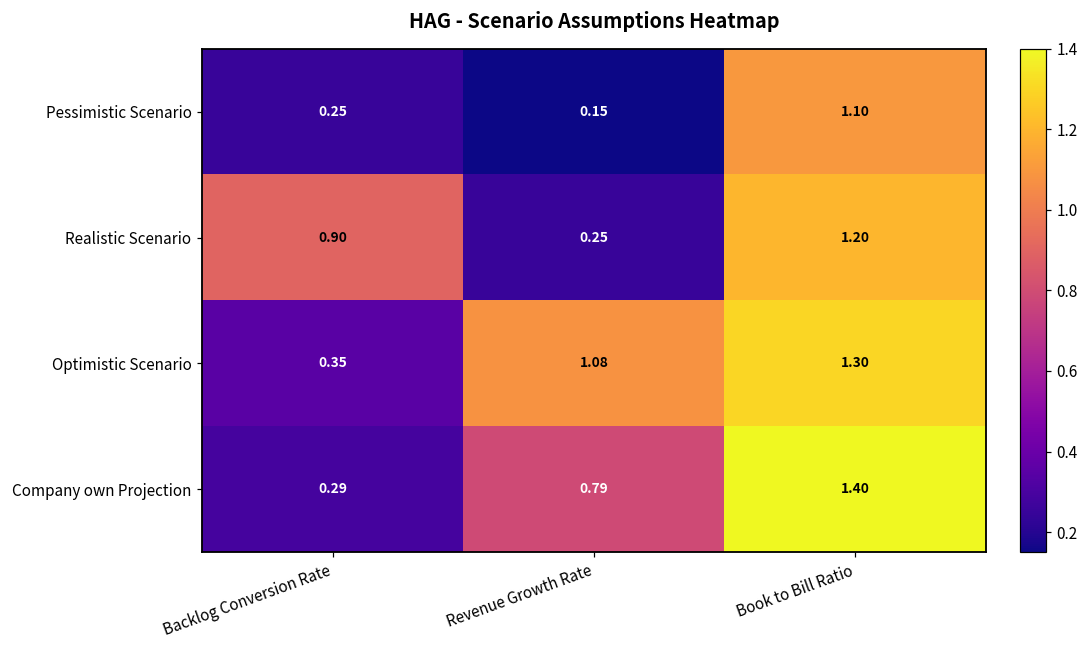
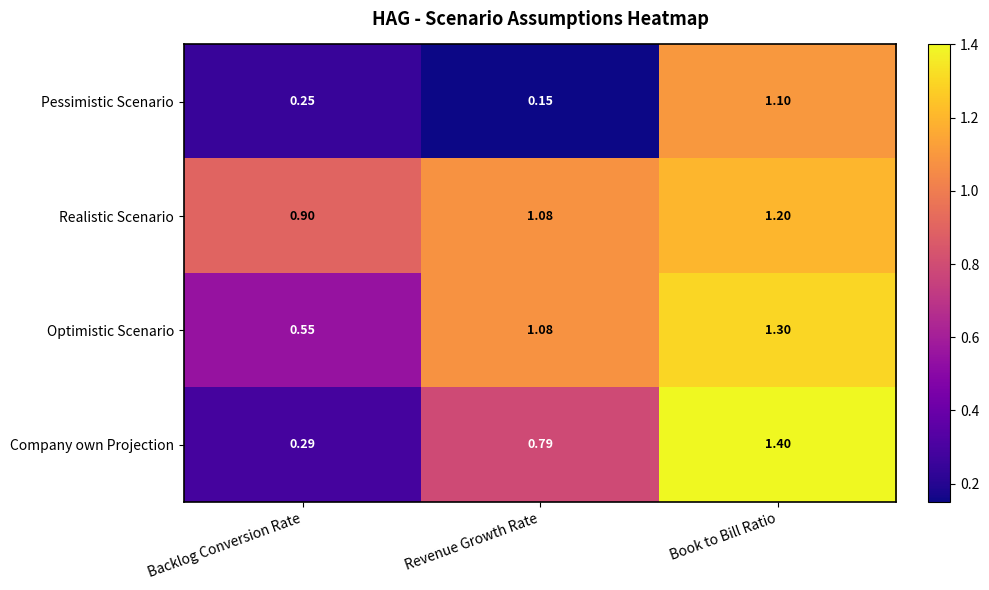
  {
    "Pessimistic Scenario": {
      "Backlog Conversion Rate": 0.25,
      "Revenue Growth Rate": 0.15,
      "Book to Bill Ratio": 1.10
    },
    "Realistic Scenario": {
      "Backlog Conversion Rate": 0.90,
-     "Revenue Growth Rate": 0.25,
+     "Revenue Growth Rate": 1.08,
      "Book to Bill Ratio": 1.20
    },
    "Optimistic Scenario": {
-     "Backlog Conversion Rate": 0.35,
+     "Backlog Conversion Rate": 0.55,
      "Revenue Growth Rate": 1.08,
      "Book to Bill Ratio": 1.30
    },
    "Company own Projection": {
      "Backlog Conversion Rate": 0.29,
      "Revenue Growth Rate": 0.79,
      "Book to Bill Ratio": 1.40
    }
  }
